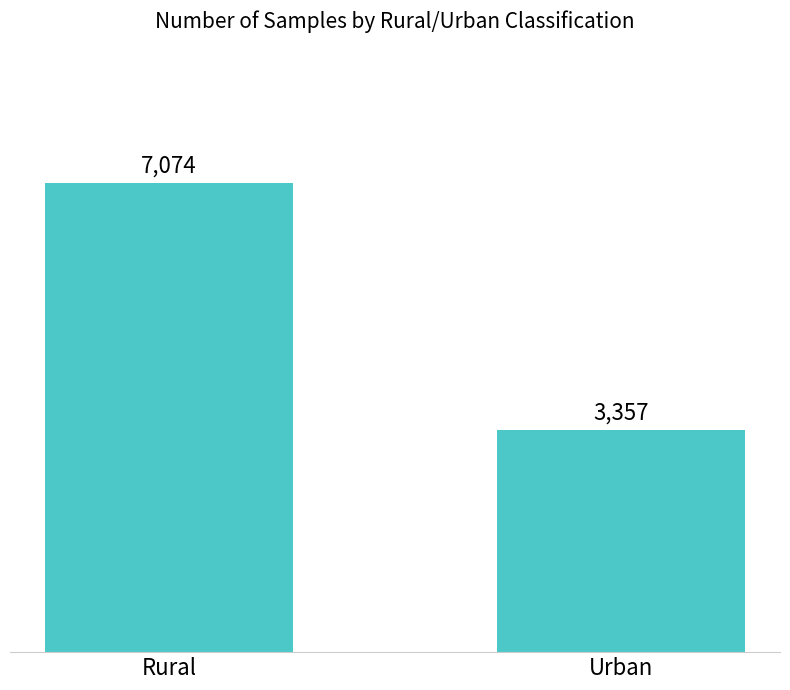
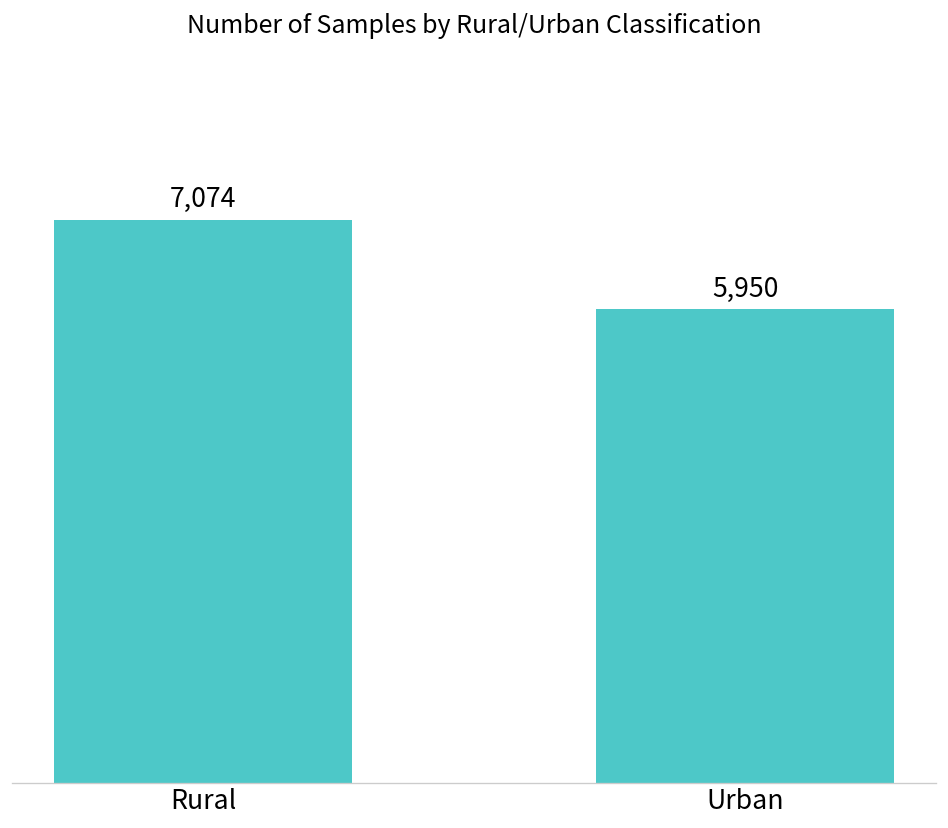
  {
    "Rural": "7,074",
-   "Urban": "3,357"
+   "Urban": "5,950"
  }
